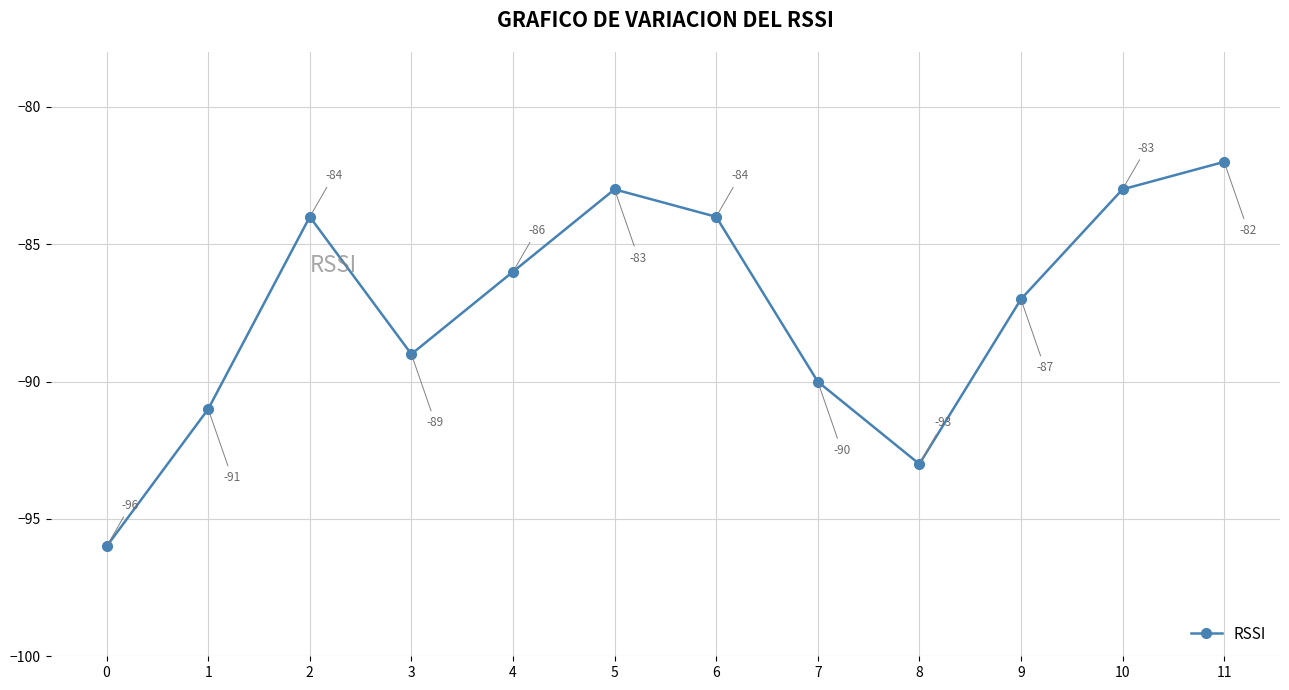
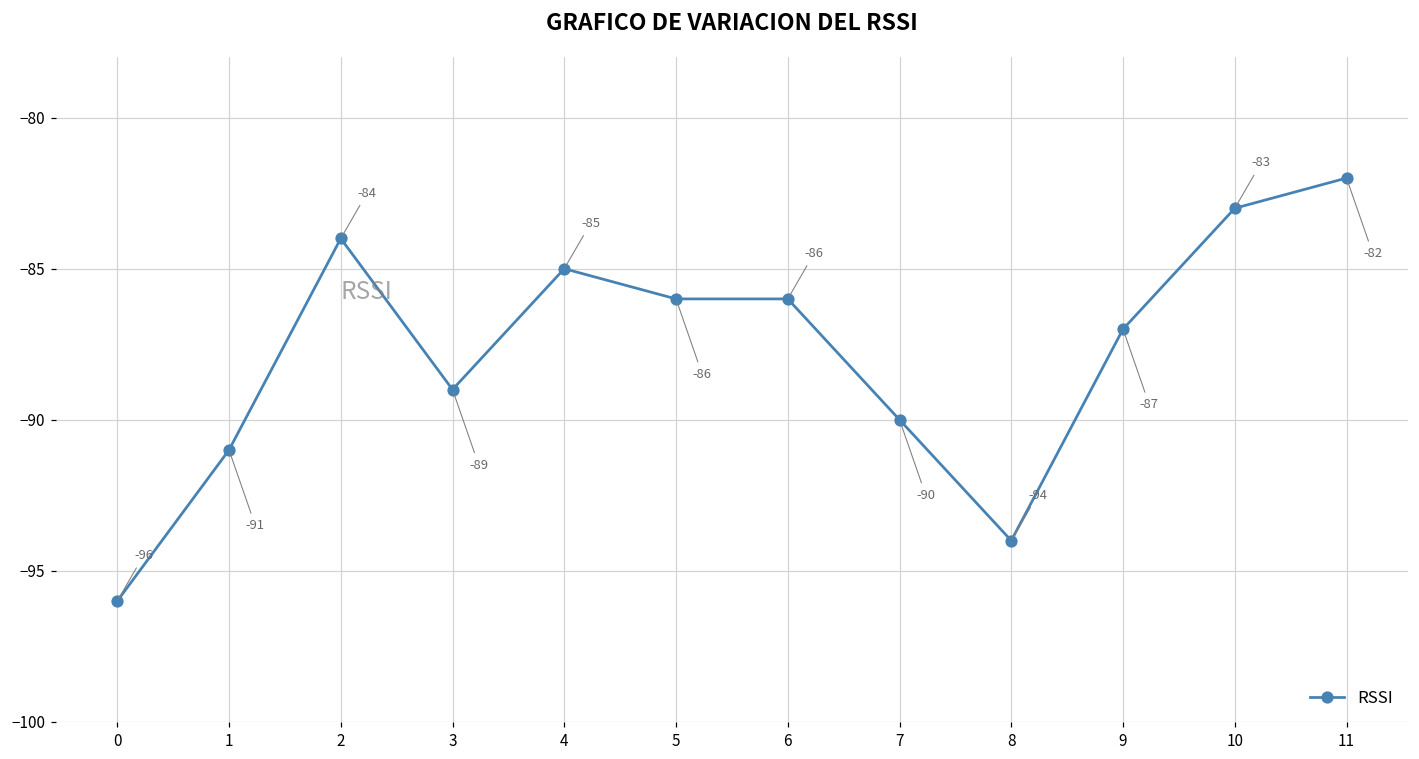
  {
    "0": -96,
    "1": -91,
    "2": -84,
    "3": -89,
-   "4": -86,
-   "5": -83,
-   "6": -84,
+   "4": -85,
+   "5": -86,
+   "6": -86,
    "7": -90,
-   "8": -93,
+   "8": -94,
    "9": -87,
    "10": -83,
    "11": -82
  }
